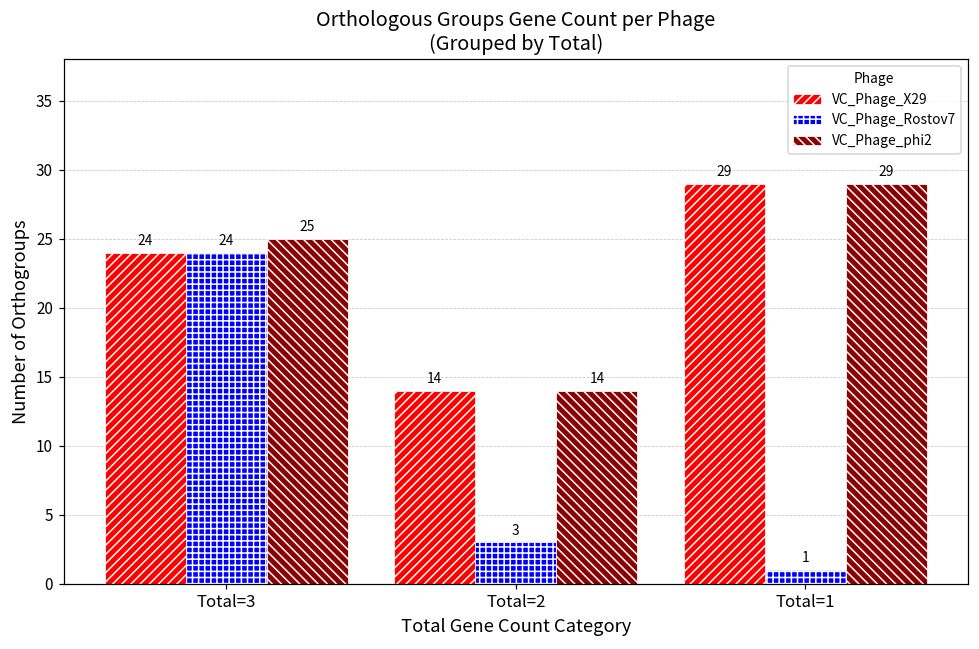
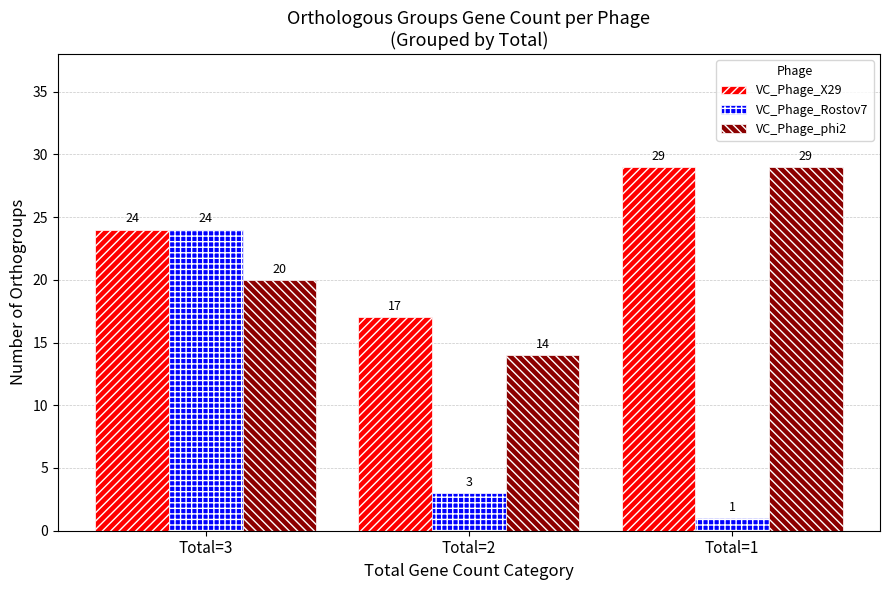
  {
    "VC_Phage_X29": {
      "Total=3": 24,
-     "Total=2": 14,
+     "Total=2": 17,
      "Total=1": 29
    },
    "VC_Phage_Rostov7": {
      "Total=3": 24,
      "Total=2": 3,
      "Total=1": 1
    },
    "VC_Phage_phi2": {
-     "Total=3": 25,
+     "Total=3": 20,
      "Total=2": 14,
      "Total=1": 29
    }
  }
